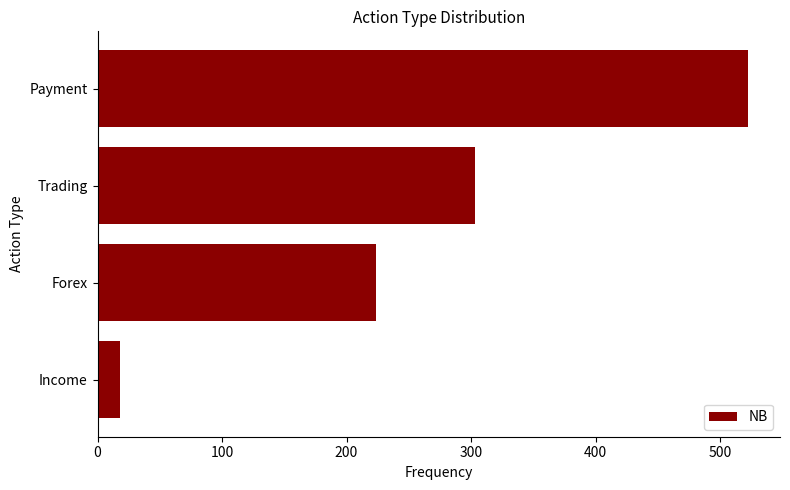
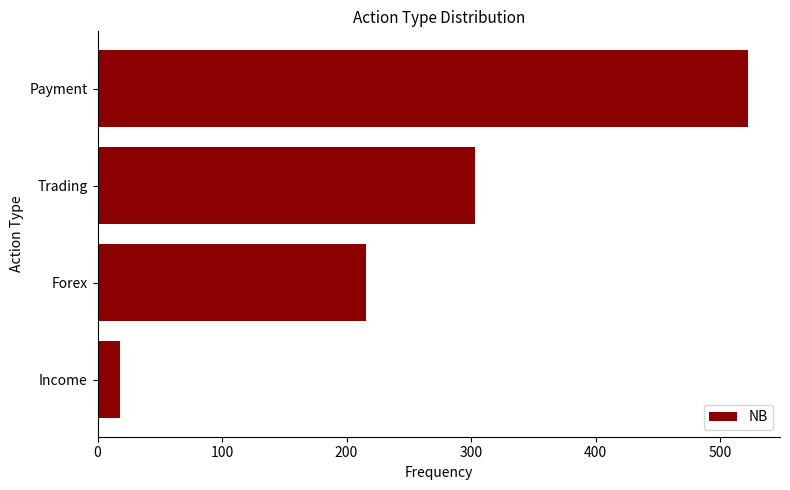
  {
    "Payment": 522,
    "Trading": 303,
-   "Forex": 224,
+   "Forex": 216,
    "Income": 18
  }
